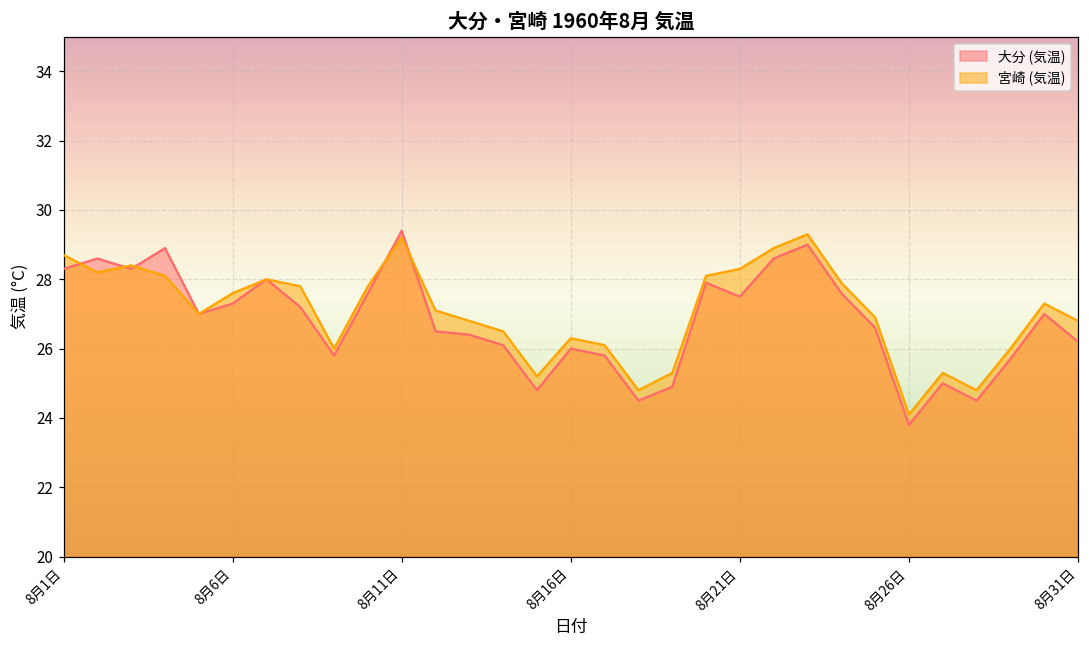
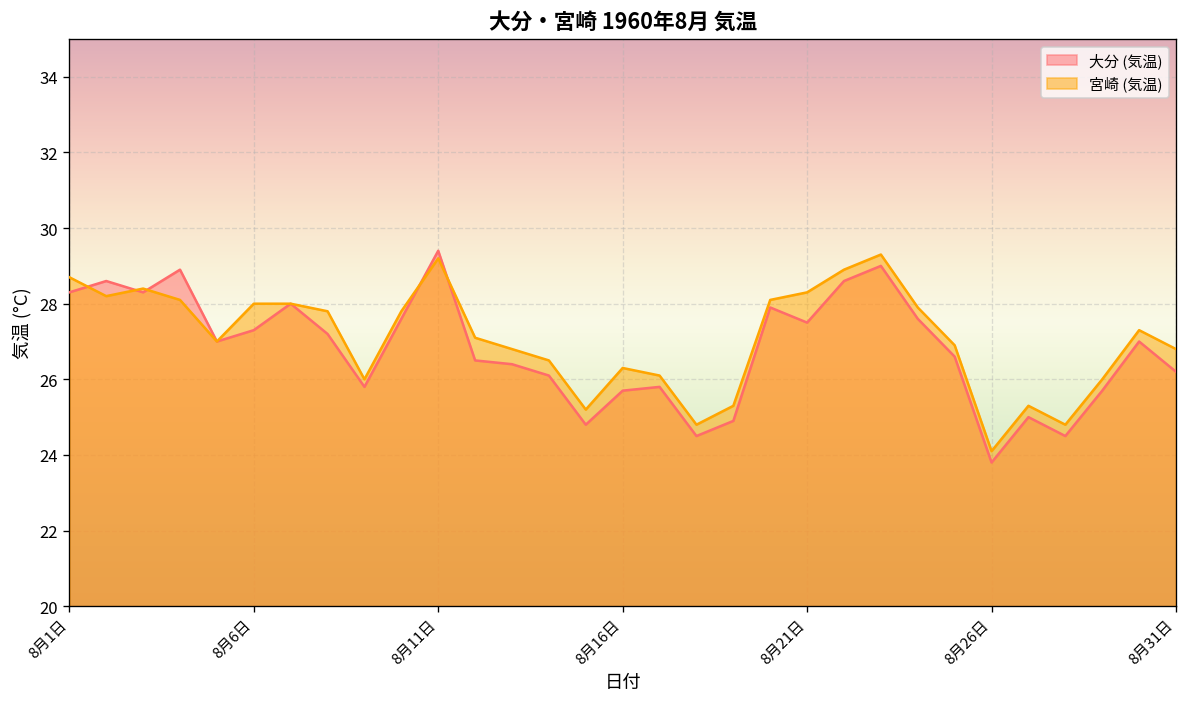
  {
    "大分 (気温)": {
      "8月1日": 28.3,
      "8月6日": 27.3,
      "8月11日": 29.4,
-     "8月16日": 26.0,
+     "8月16日": 25.7,
      "8月21日": 27.5,
      "8月26日": 23.8,
      "8月31日": 26.2
    },
    "宮崎 (気温)": {
      "8月1日": 28.7,
-     "8月6日": 27.6,
+     "8月6日": 28.0,
      "8月11日": 29.2,
      "8月16日": 26.3,
      "8月21日": 28.3,
      "8月26日": 24.1,
      "8月31日": 26.8
    }
  }
